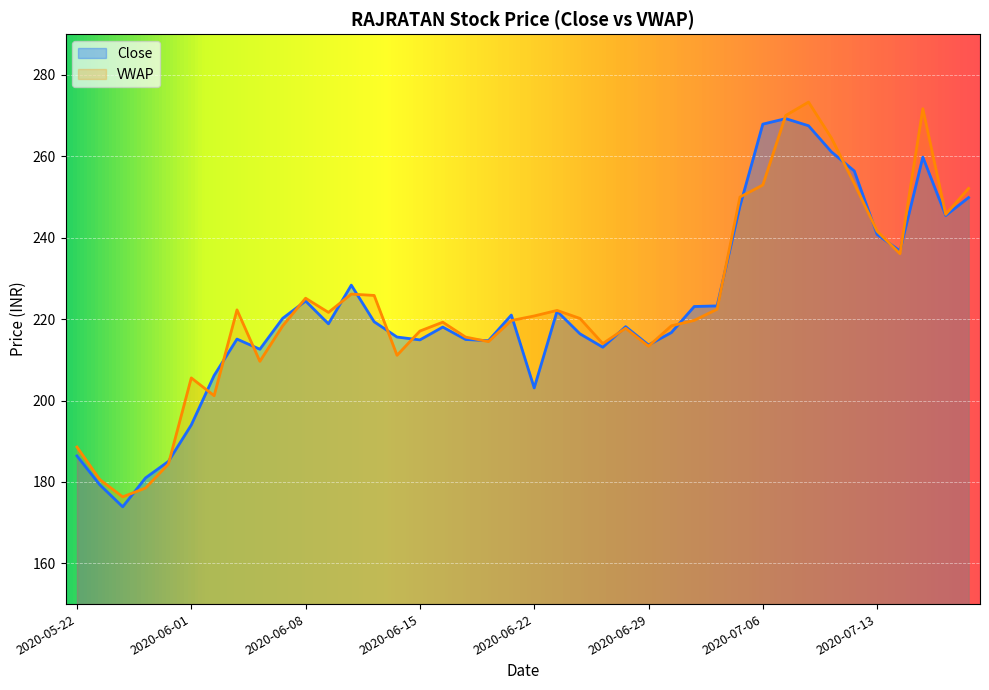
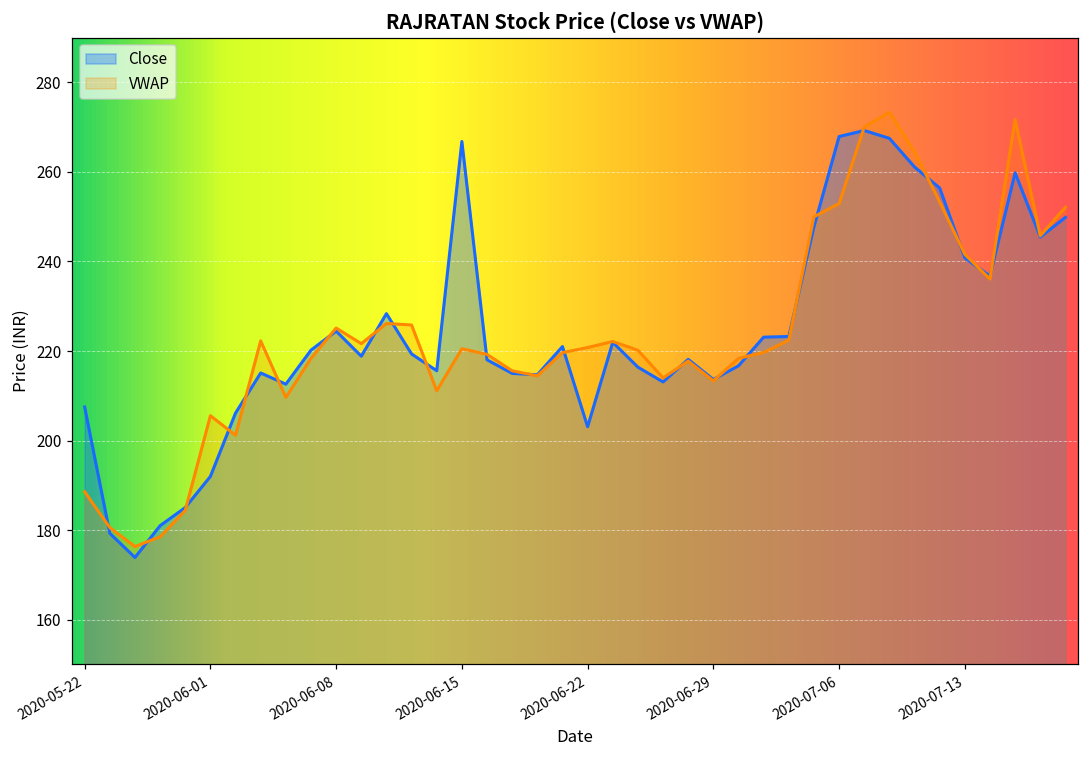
  {
    "Close": {
-     "2020-05-22": 186,
-     "2020-06-01": 194,
+     "2020-05-22": 208,
+     "2020-06-01": 192,
      "2020-06-08": 224,
-     "2020-06-15": 215,
+     "2020-06-15": 267,
      "2020-06-22": 203,
      "2020-07-06": 268,
      "2020-07-13": 241
    },
    "VWAP": {
      "2020-05-22": 189,
      "2020-06-01": 206,
      "2020-06-08": 225,
-     "2020-06-15": 217,
+     "2020-06-15": 221,
      "2020-06-22": 221,
      "2020-07-06": 253,
      "2020-07-13": 242
    }
  }
